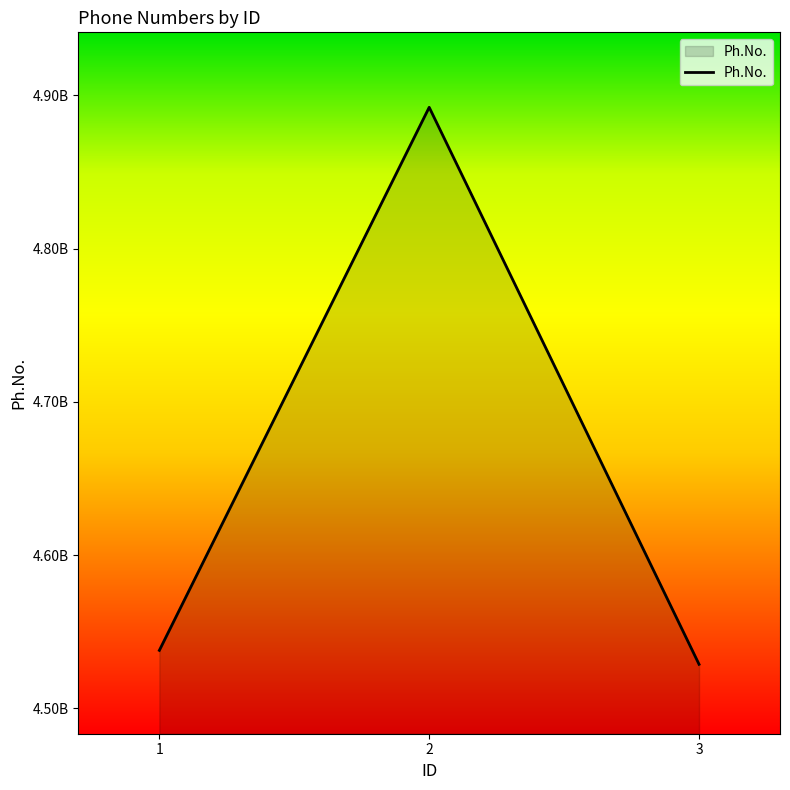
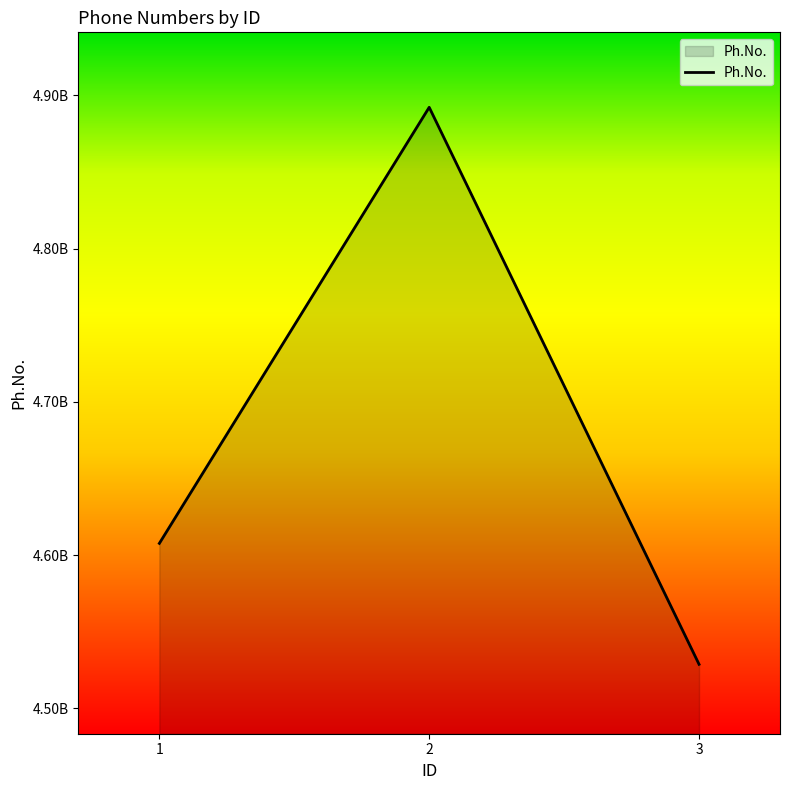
  {
-   "1": 4538000000,
+   "1": 4608000000,
    "2": 4892000000,
    "3": 4529000000
  }
